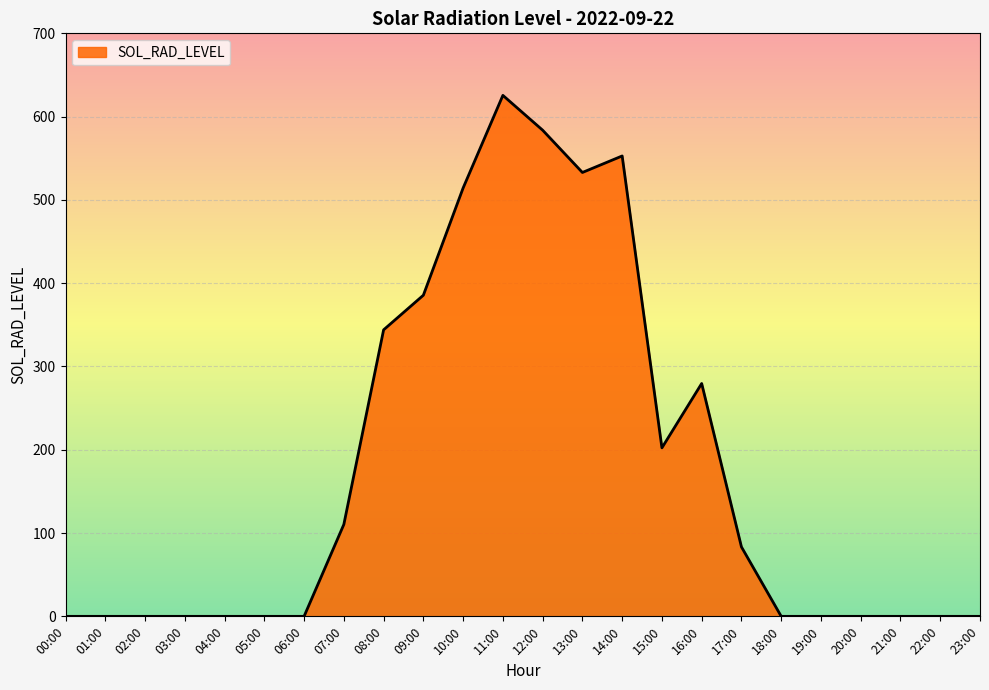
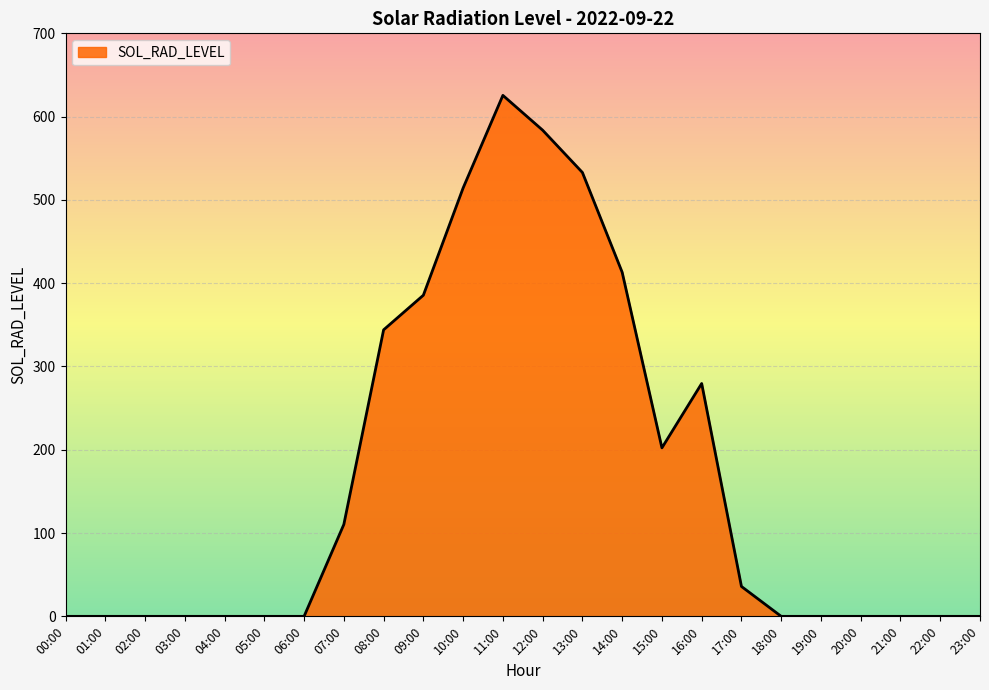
  {
    "00:00": 0,
    "01:00": 0,
    "02:00": 0,
    "03:00": 0,
    "04:00": 0,
    "05:00": 0,
    "06:00": 0,
    "07:00": 110,
    "08:00": 340,
    "09:00": 390,
    "10:00": 510,
    "11:00": 630,
    "12:00": 580,
    "13:00": 530,
-   "14:00": 550,
+   "14:00": 410,
    "15:00": 200,
    "16:00": 280,
-   "17:00": 80,
+   "17:00": 40,
    "18:00": 0,
    "19:00": 0,
    "20:00": 0,
    "21:00": 0,
    "22:00": 0,
    "23:00": 0
  }
